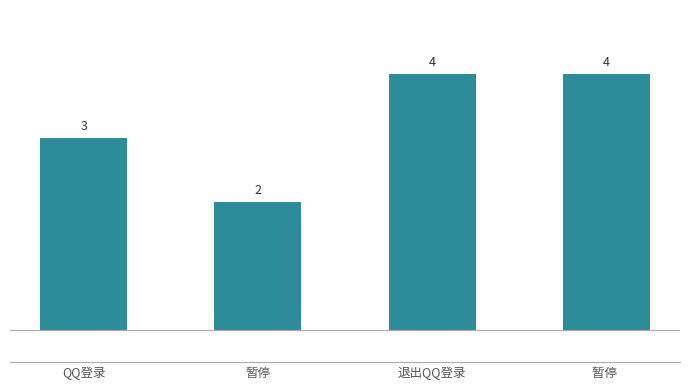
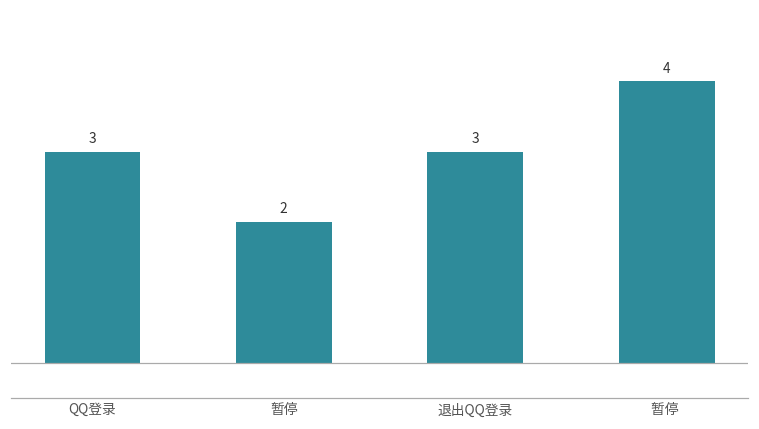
  {
    "QQ登录": 3,
-   "退出QQ登录": 4
+   "退出QQ登录": 3
  }
